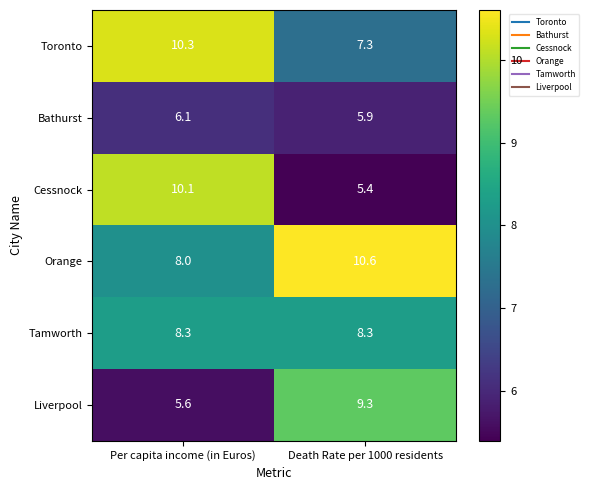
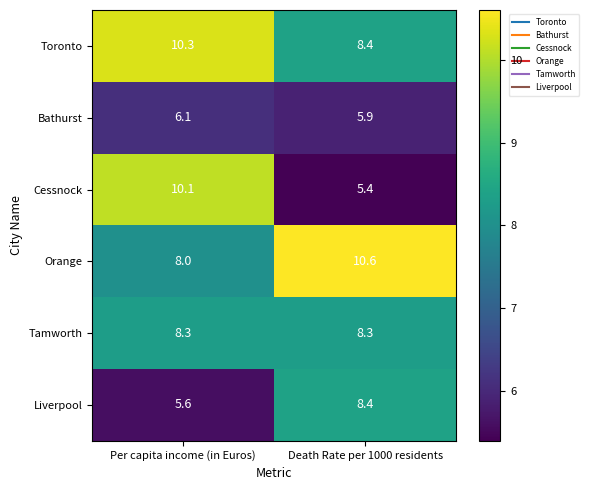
  {
    "Toronto": {
      "Per capita income (in Euros)": 10.3,
-     "Death Rate per 1000 residents": 7.3
+     "Death Rate per 1000 residents": 8.4
    },
    "Bathurst": {
      "Per capita income (in Euros)": 6.1,
      "Death Rate per 1000 residents": 5.9
    },
    "Cessnock": {
      "Per capita income (in Euros)": 10.1,
      "Death Rate per 1000 residents": 5.4
    },
    "Orange": {
      "Per capita income (in Euros)": 8.0,
      "Death Rate per 1000 residents": 10.6
    },
    "Tamworth": {
      "Per capita income (in Euros)": 8.3,
      "Death Rate per 1000 residents": 8.3
    },
    "Liverpool": {
      "Per capita income (in Euros)": 5.6,
-     "Death Rate per 1000 residents": 9.3
+     "Death Rate per 1000 residents": 8.4
    }
  }
